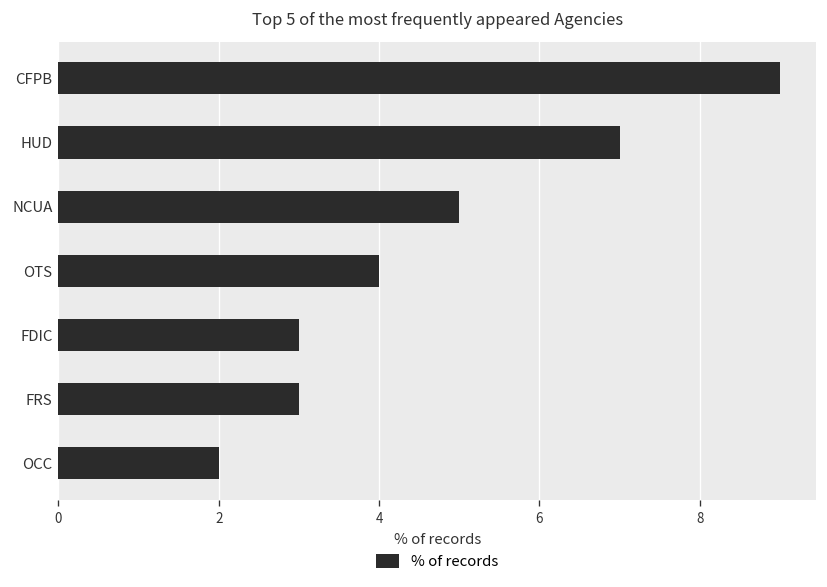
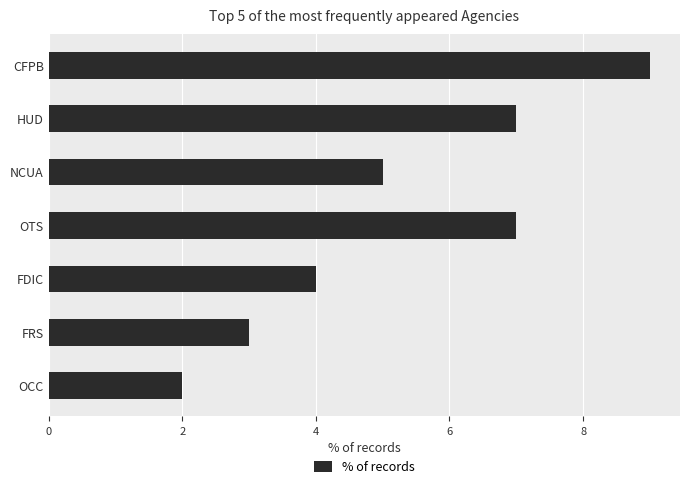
  {
    "CFPB": 9,
    "HUD": 7,
    "NCUA": 5,
-   "OTS": 4,
-   "FDIC": 3,
+   "OTS": 7,
+   "FDIC": 4,
    "FRS": 3,
    "OCC": 2
  }
